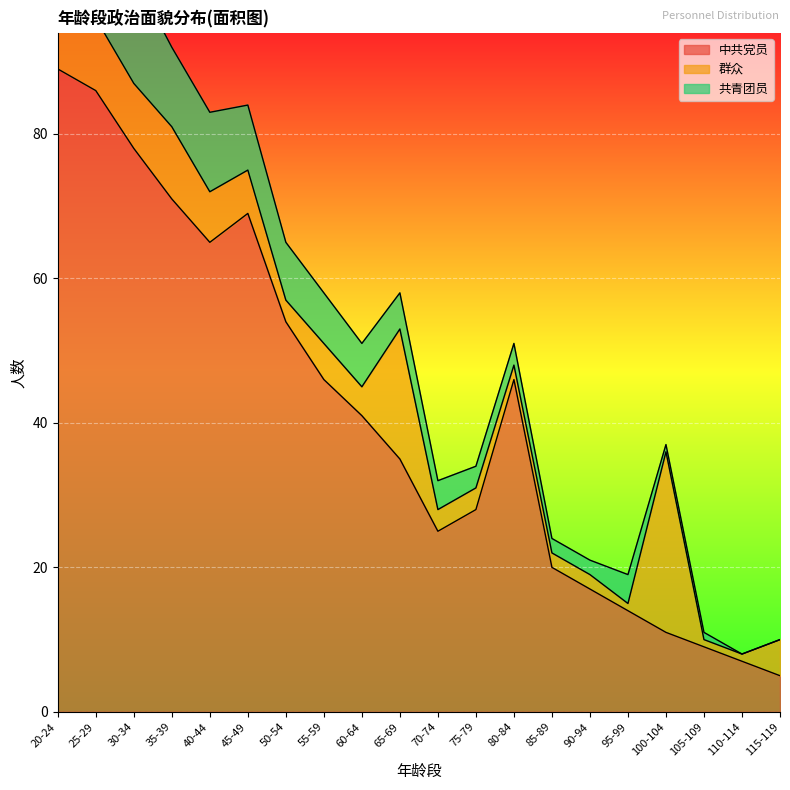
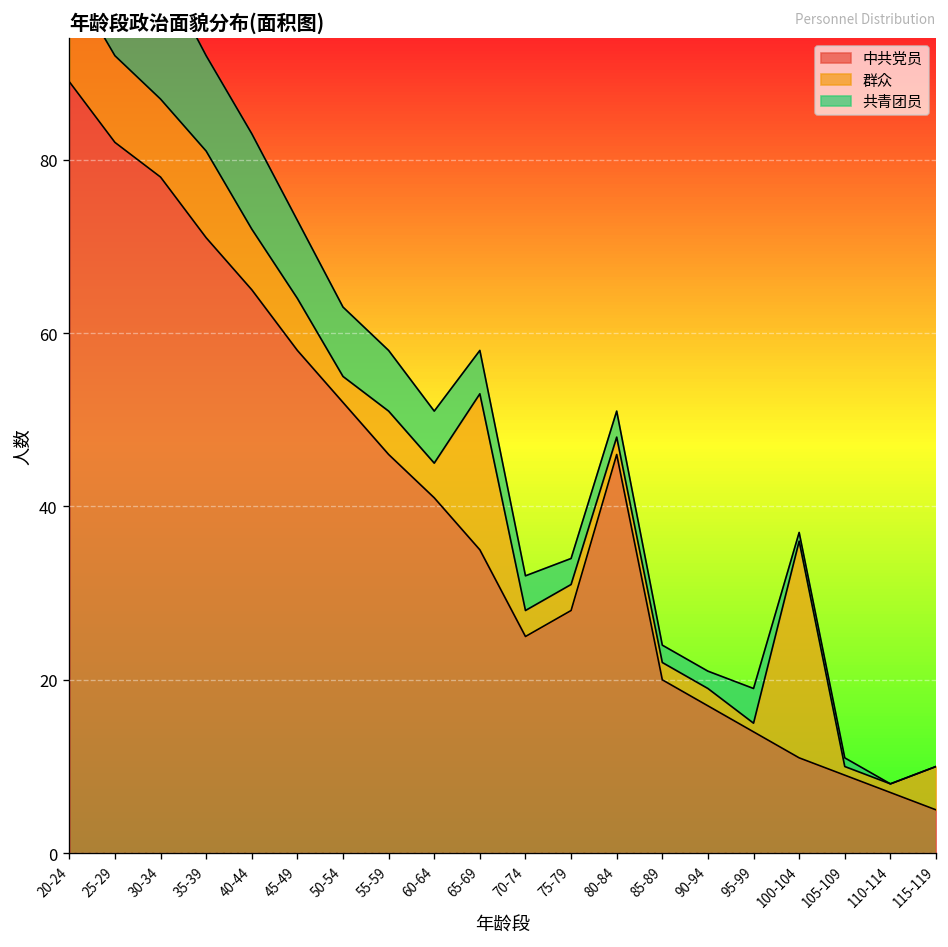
  {
    "中共党员": {
      "20-24": 89,
-     "25-29": 86,
+     "25-29": 82,
      "30-34": 78,
      "35-39": 71,
      "40-44": 65,
-     "45-49": 69,
-     "50-54": 54,
+     "45-49": 58,
+     "50-54": 52,
      "55-59": 46,
      "60-64": 41,
      "65-69": 35,
      "70-74": 25,
      "75-79": 28,
      "80-84": 46,
      "85-89": 20,
      "90-94": 17,
      "95-99": 14,
      "100-104": 11,
      "105-109": 9,
      "110-114": 7,
      "115-119": 5
    },
    "群众": {
      "30-34": 9,
      "35-39": 10,
      "40-44": 7,
      "45-49": 6,
      "50-54": 3,
      "55-59": 5,
      "60-64": 4,
      "65-69": 18,
      "70-74": 3,
      "75-79": 3,
      "80-84": 2,
      "85-89": 2,
      "90-94": 2,
      "95-99": 1,
      "100-104": 25,
      "105-109": 1
    },
    "共青团员": {
      "35-39": 11,
      "40-44": 11,
      "45-49": 9,
      "50-54": 8,
      "55-59": 7,
      "60-64": 6,
      "65-69": 5,
      "70-74": 4,
      "75-79": 3,
      "80-84": 3,
      "85-89": 2,
      "90-94": 2,
      "95-99": 4,
      "100-104": 1,
      "105-109": 1
    }
  }
